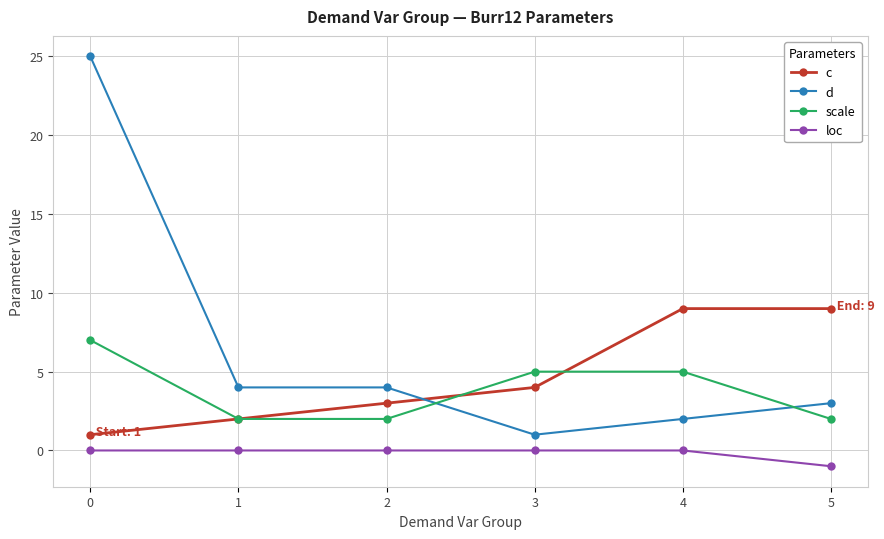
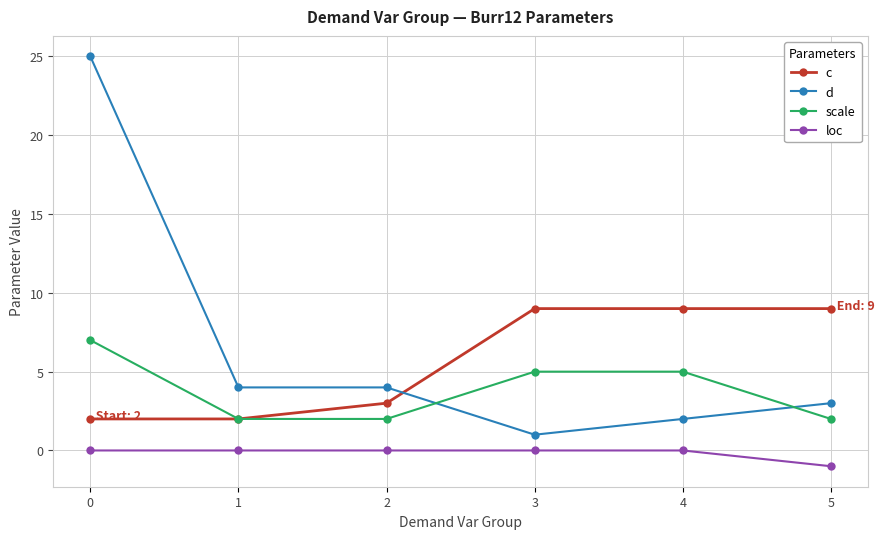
  {
    "c": {
-     "0": 1,
-     "3": 4,
+     "0": 2,
+     "3": 9,
      "5": 9
    },
    "d": {
      "0": 25,
      "1": 4,
      "2": 4,
      "3": 1,
      "4": 2,
      "5": 3
    },
    "scale": {
      "0": 7,
      "2": 2,
      "3": 5,
      "4": 5,
      "5": 2
    },
    "loc": {
      "0": 0,
      "1": 0,
      "2": 0,
      "3": 0,
      "4": 0,
      "5": -1
    }
  }
